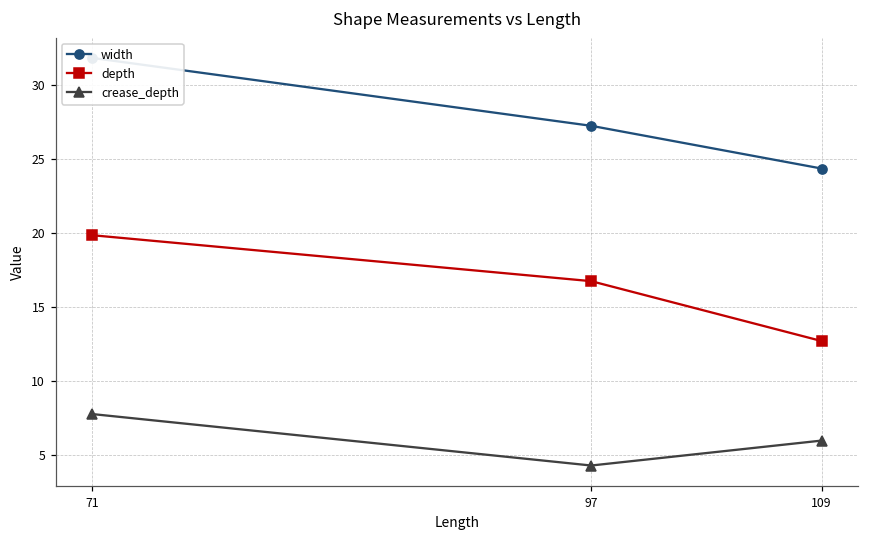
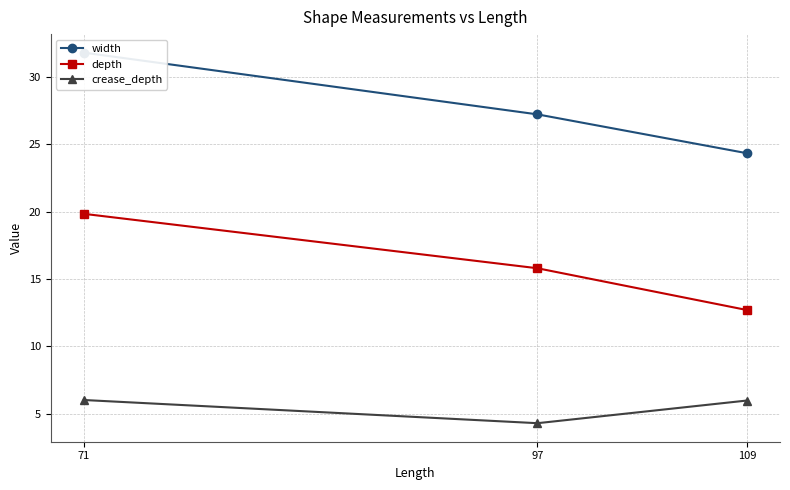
  {
    "width": {
      "97": 27.2,
      "109": 24.3
    },
    "depth": {
      "71": 19.8,
-     "97": 16.7,
+     "97": 15.8,
      "109": 12.7
    },
    "crease_depth": {
-     "71": 7.8,
+     "71": 6.0,
      "97": 4.3,
      "109": 6.0
    }
  }
